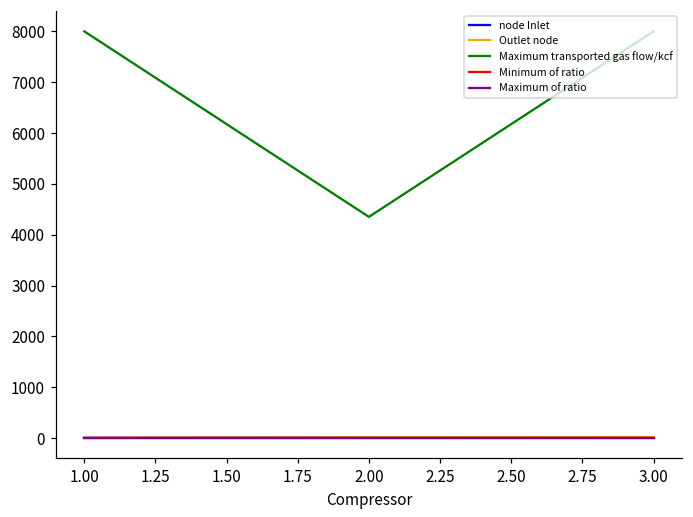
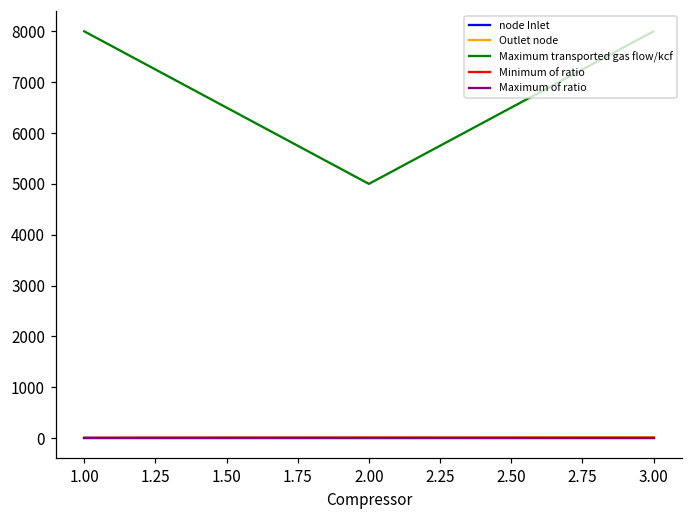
  {
    "Maximum of ratio": {
      "1.00": 0,
      "2.00": 0,
      "3.00": 0
    },
    "Maximum transported gas flow/kcf": {
      "1.00": 8000,
-     "2.00": 4400
+     "2.00": 5000
    }
  }
